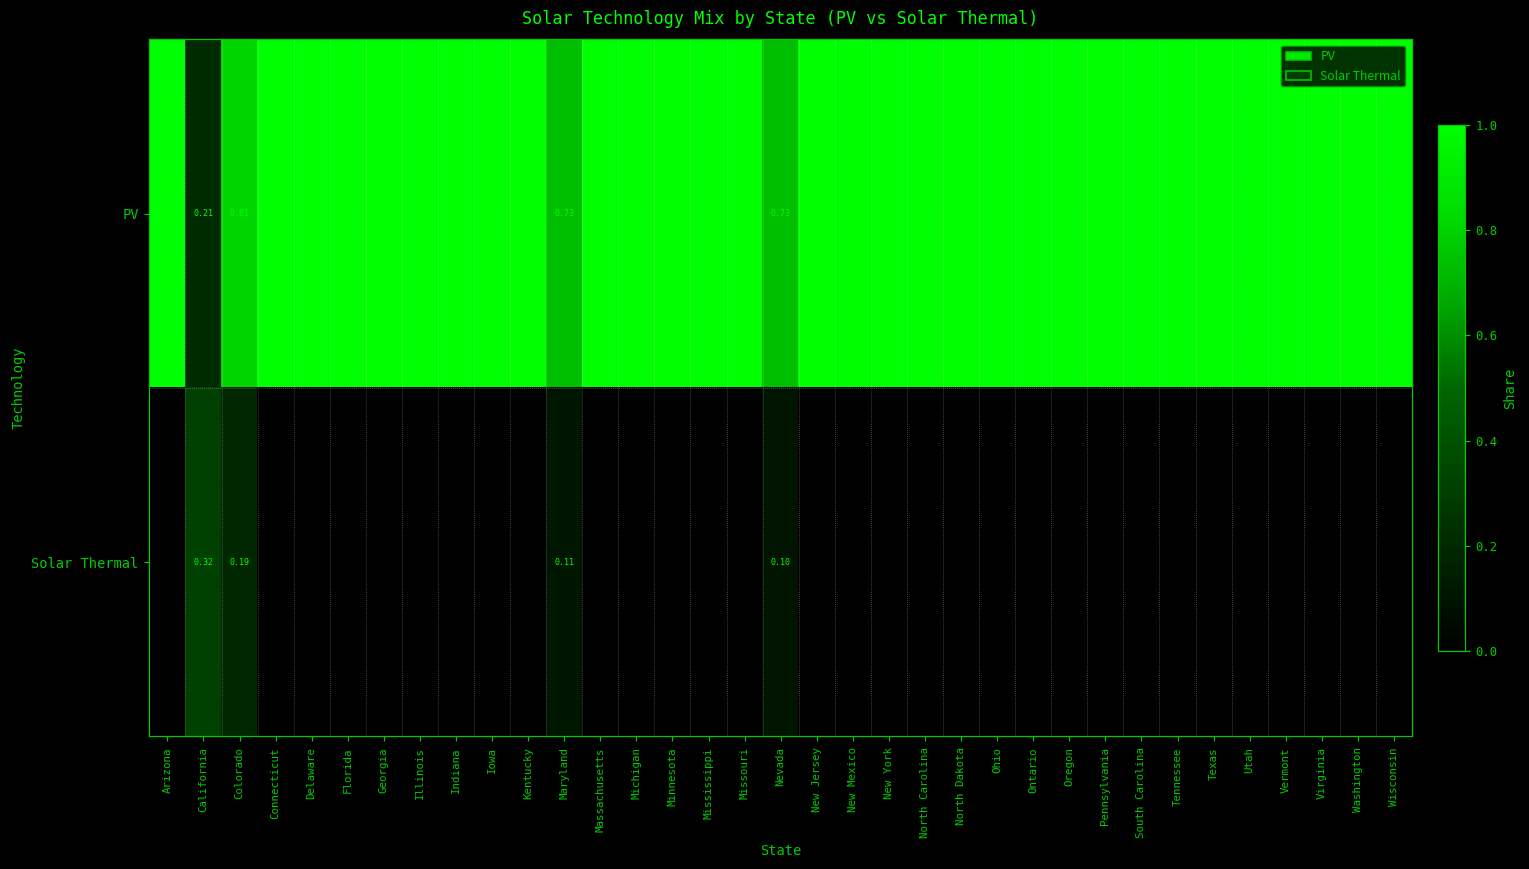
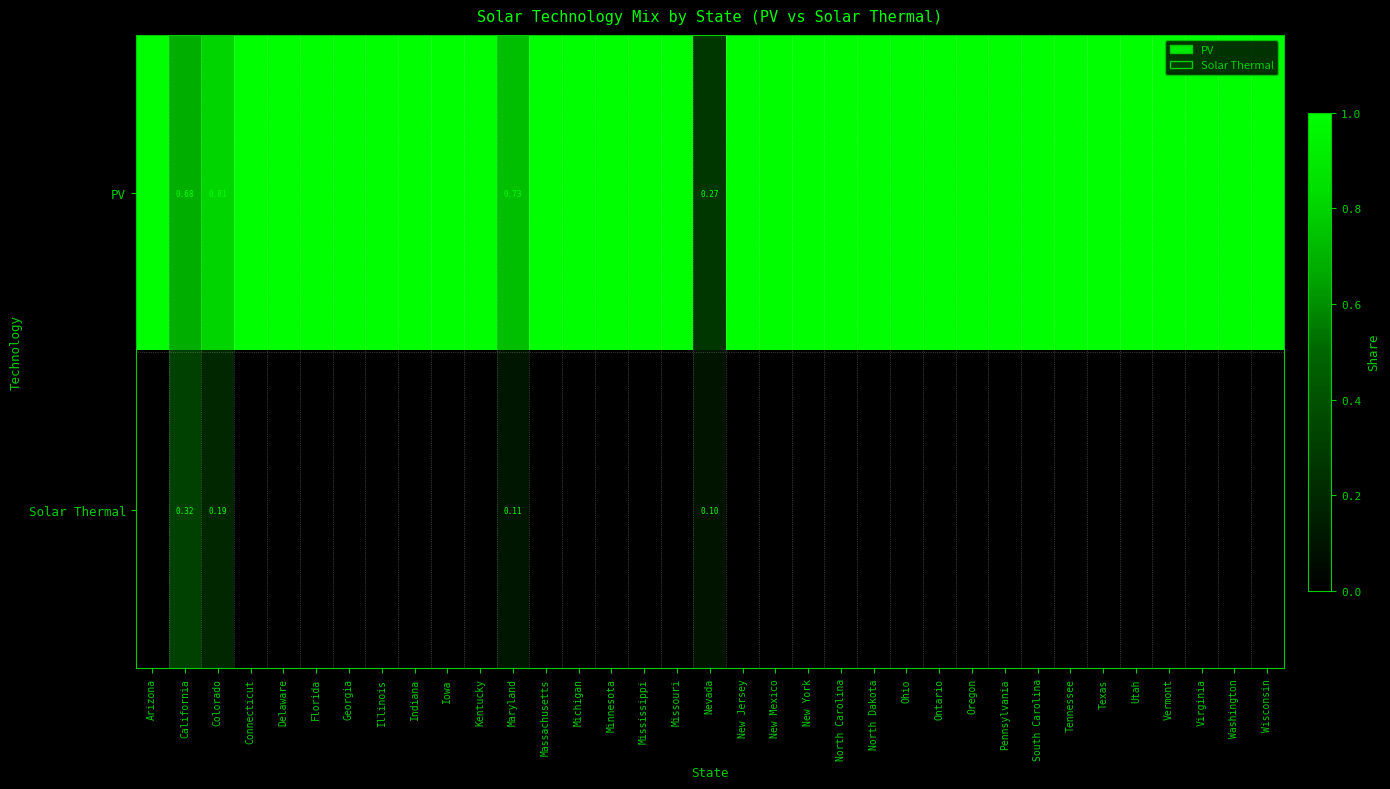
  {
    "PV": {
-     "California": 0.21,
+     "California": 0.68,
      "Maryland": 0.73,
-     "Nevada": 0.73
+     "Nevada": 0.27
    },
    "Solar Thermal": {
      "California": 0.32,
      "Colorado": 0.19,
      "Maryland": 0.11,
      "Nevada": 0.10
    }
  }
